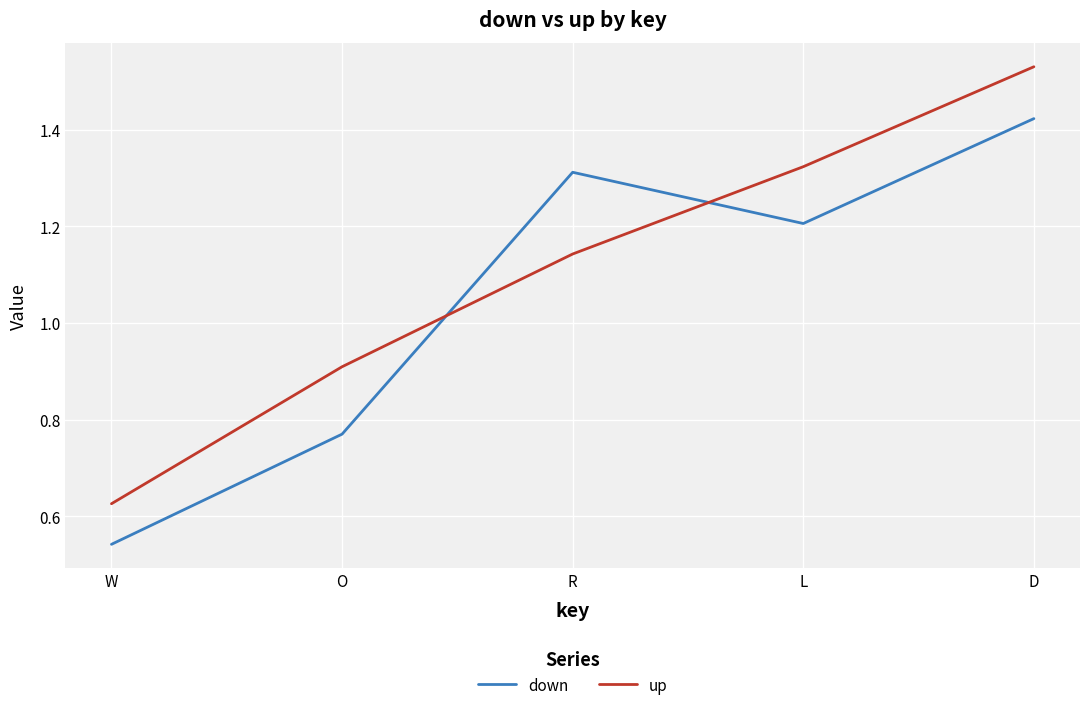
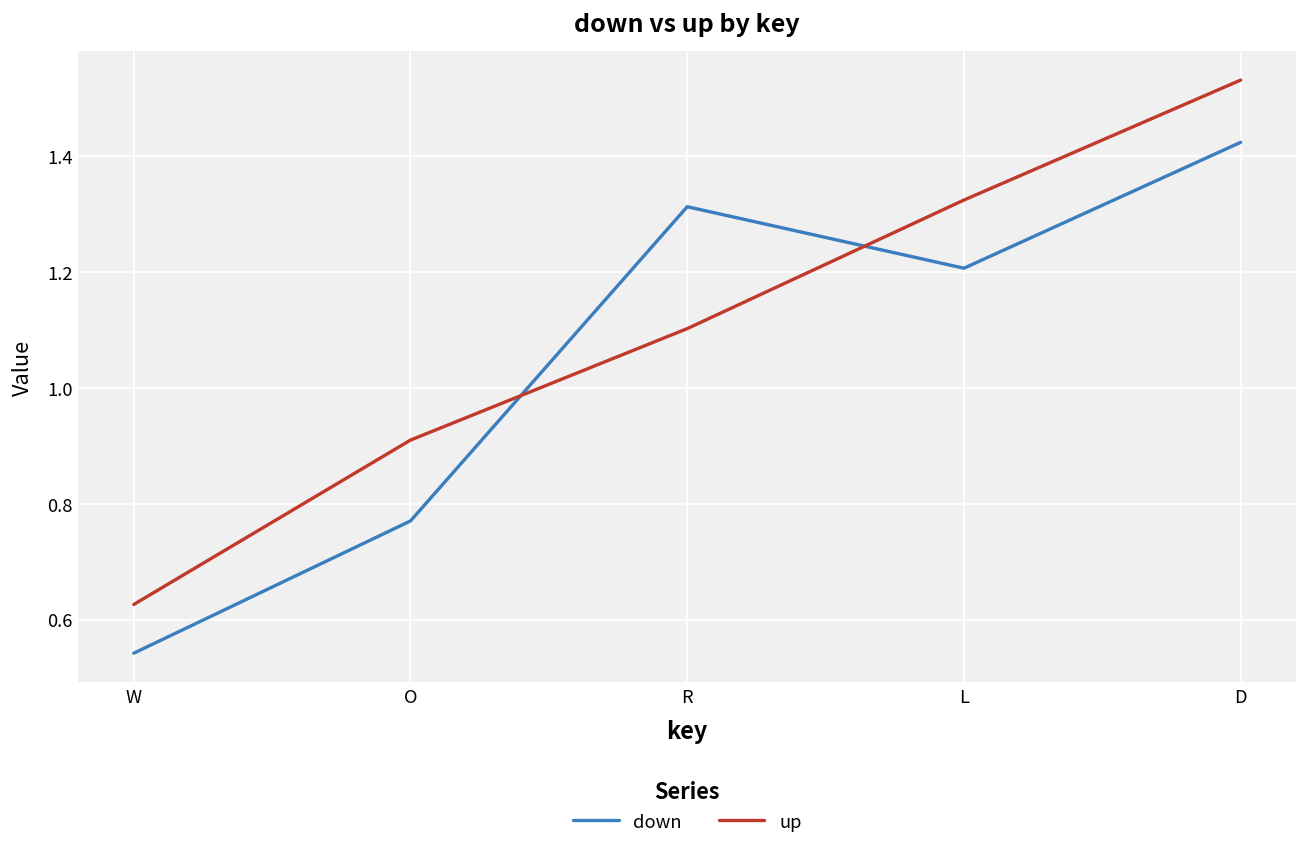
  {
    "down": {
      "W": 0.54,
      "O": 0.77,
      "R": 1.31,
      "L": 1.21,
      "D": 1.42
    },
    "up": {
      "W": 0.63,
      "O": 0.91,
-     "R": 1.14,
+     "R": 1.10,
      "L": 1.32,
      "D": 1.53
    }
  }
